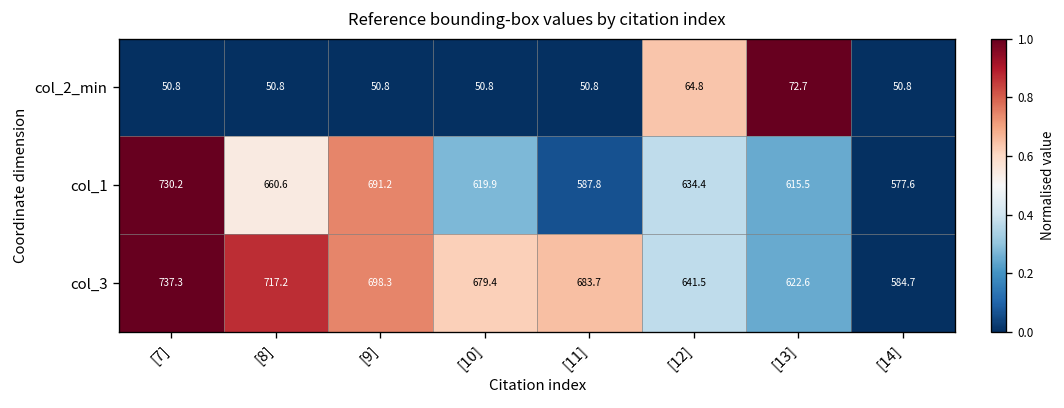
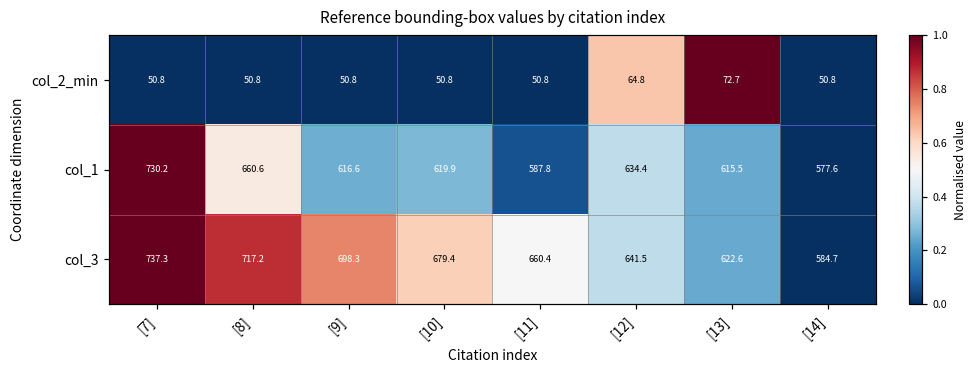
  {
    "col_2_min": {
      "[7]": 50.8,
      "[8]": 50.8,
      "[9]": 50.8,
      "[10]": 50.8,
      "[11]": 50.8,
      "[12]": 64.8,
      "[13]": 72.7,
      "[14]": 50.8
    },
    "col_1": {
      "[7]": 730.2,
      "[8]": 660.6,
-     "[9]": 691.2,
+     "[9]": 616.6,
      "[10]": 619.9,
      "[11]": 587.8,
      "[12]": 634.4,
      "[13]": 615.5,
      "[14]": 577.6
    },
    "col_3": {
      "[7]": 737.3,
      "[8]": 717.2,
      "[9]": 698.3,
      "[10]": 679.4,
-     "[11]": 683.7,
+     "[11]": 660.4,
      "[12]": 641.5,
      "[13]": 622.6,
      "[14]": 584.7
    }
  }
